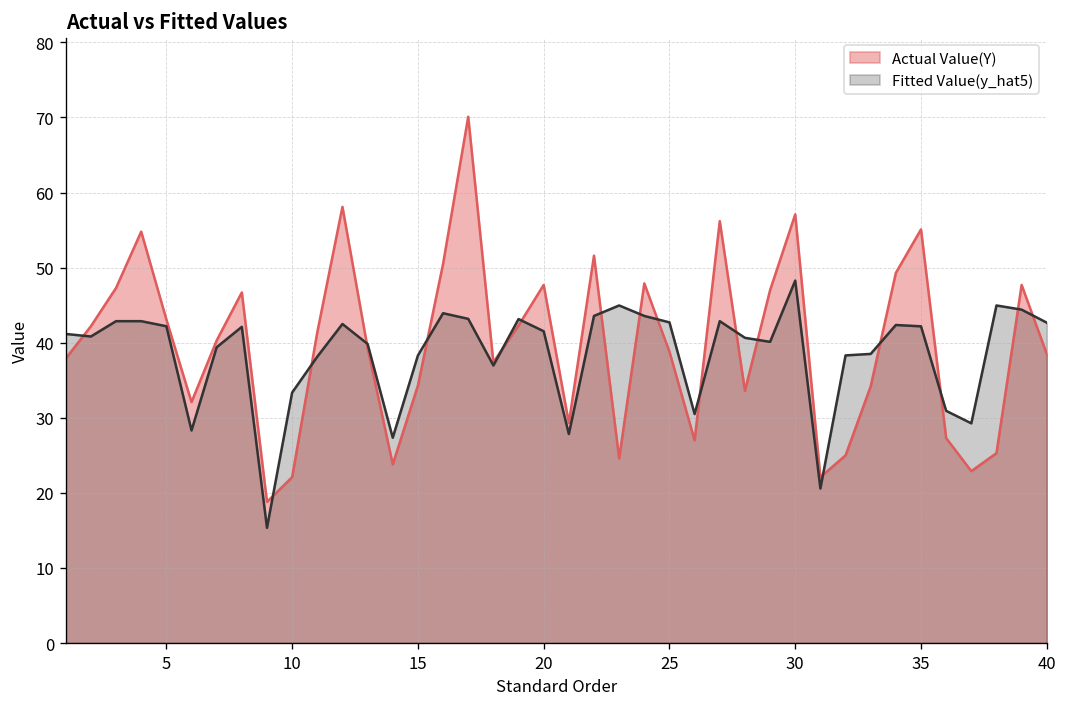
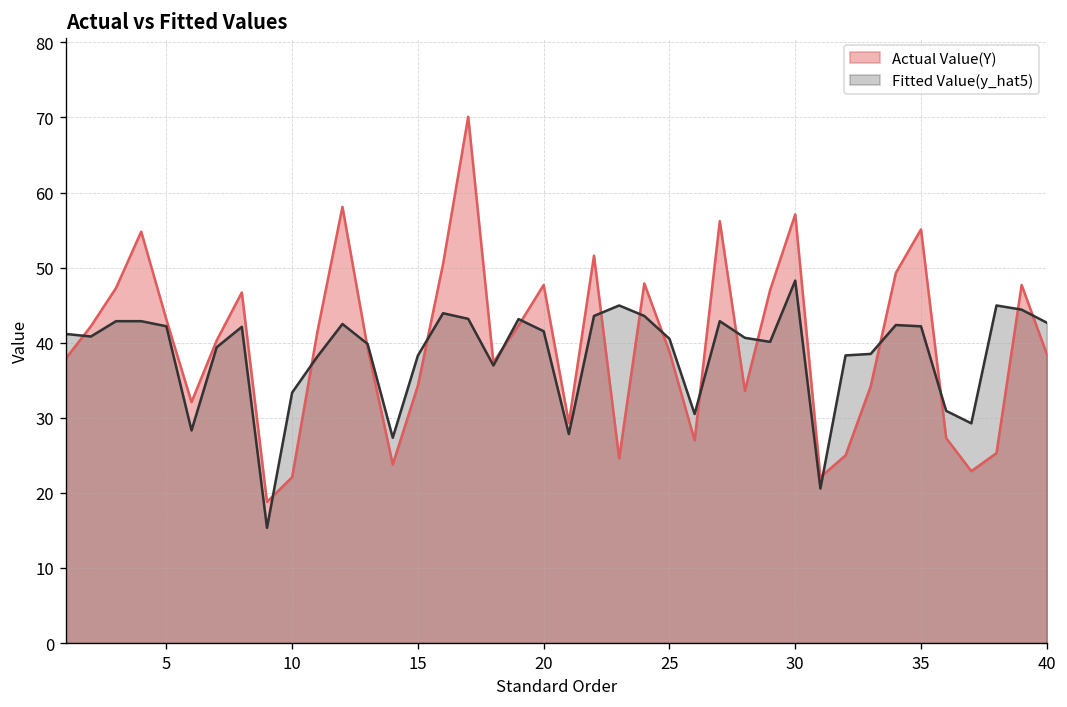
  {
    "Actual Value(Y)": {
      "5": 43,
      "10": 22,
      "15": 34,
      "20": 48,
      "25": 39,
      "30": 57,
      "35": 55,
      "40": 39
    },
    "Fitted Value(y_hat5)": {
      "5": 42,
      "10": 33,
      "15": 38,
      "20": 42,
-     "25": 43,
+     "25": 41,
      "30": 48,
      "35": 42,
      "40": 43
    }
  }
